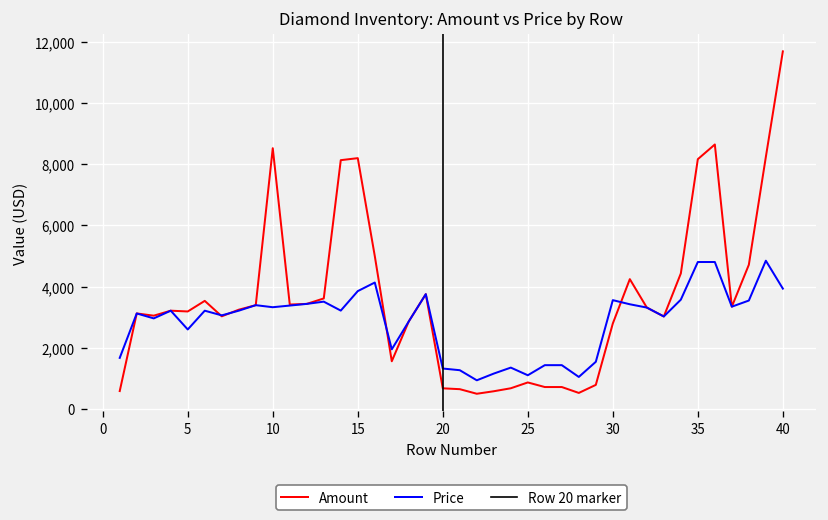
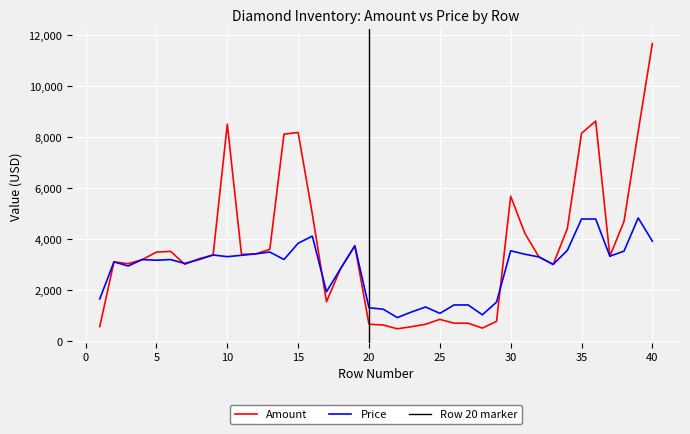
  {
    "Amount": {
-     "5": "3,200",
+     "5": "3,500",
      "10": "8,500",
      "15": "8,200",
      "20": "700",
      "25": "900",
-     "30": "2,800",
+     "30": "5,700",
      "35": "8,200",
      "40": "11,700"
    },
    "Price": {
-     "5": "2,600",
+     "5": "3,200",
      "10": "3,300",
      "15": "3,900",
      "20": "1,300",
      "25": "1,100",
      "30": "3,600",
      "35": "4,800",
      "40": "3,900"
    }
  }
